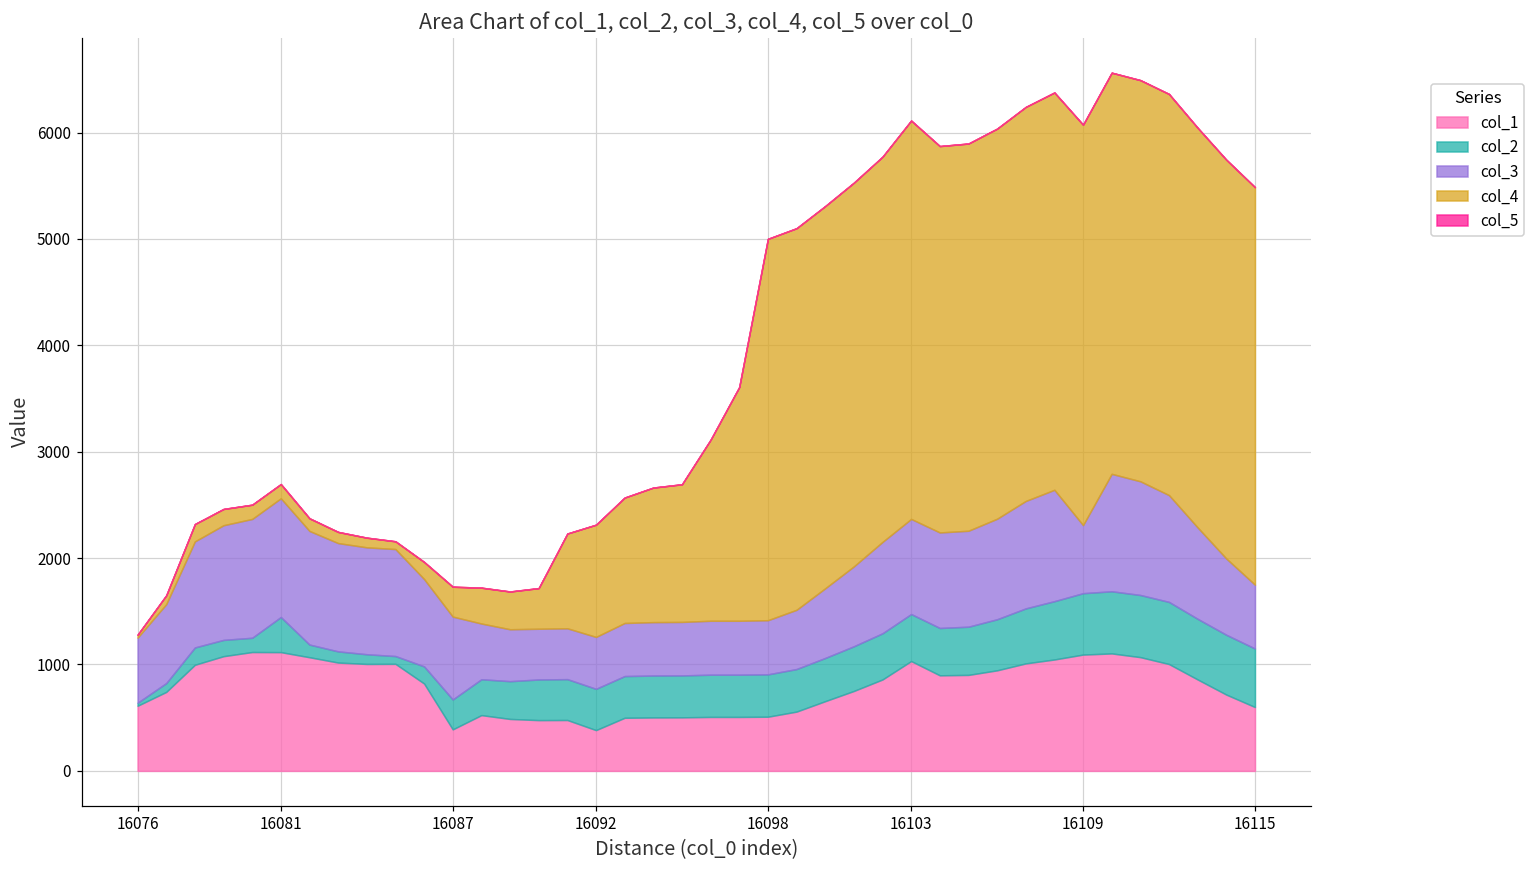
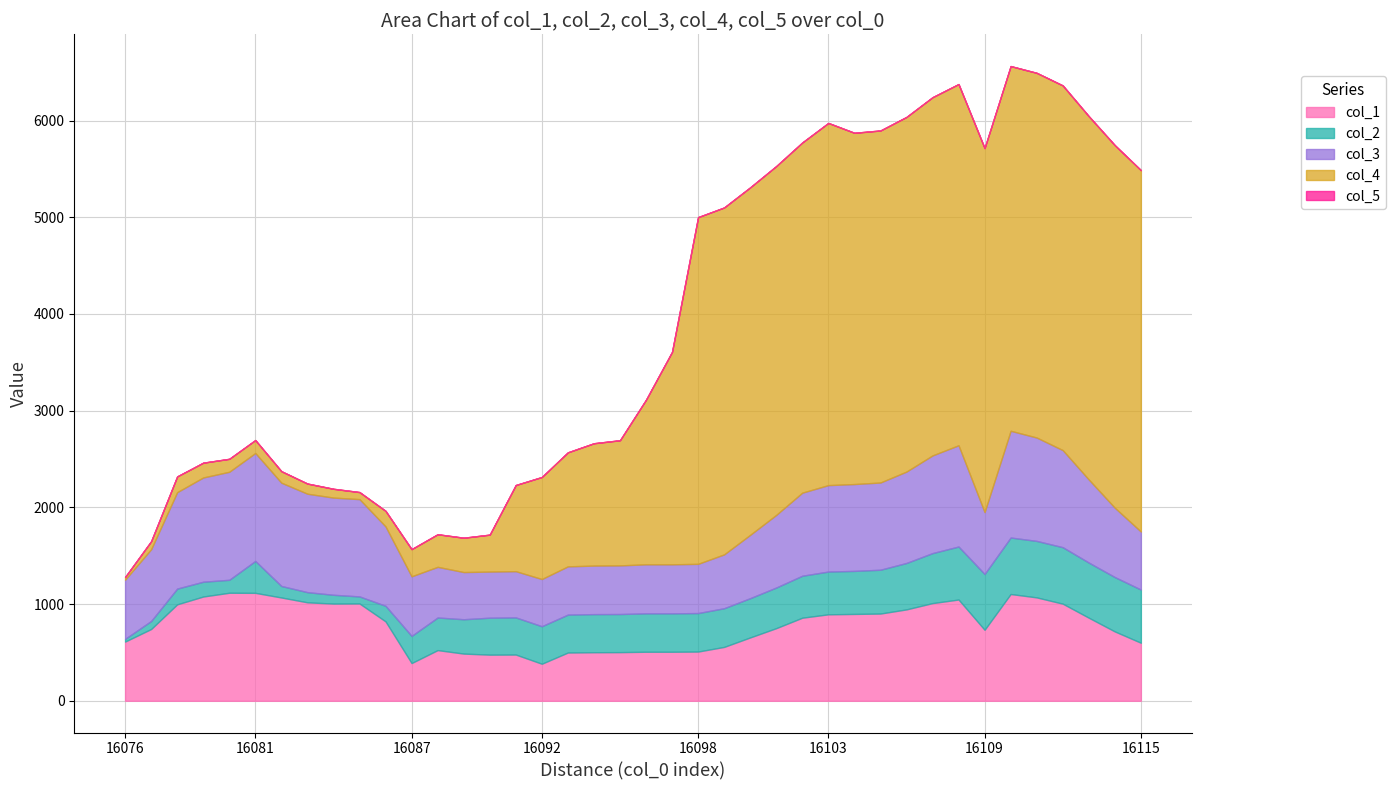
  {
    "col_1": {
      "16076": 600,
      "16081": 1100,
      "16087": 400,
      "16092": 400,
      "16098": 500,
-     "16103": 1000,
-     "16109": 1100,
+     "16103": 900,
+     "16109": 700,
      "16115": 600
    },
    "col_2": {
      "16076": 0,
      "16081": 300,
      "16087": 300,
      "16092": 400,
      "16098": 400,
      "16103": 400,
      "16109": 600,
      "16115": 600
    },
    "col_3": {
      "16076": 600,
      "16081": 1100,
-     "16087": 800,
+     "16087": 600,
      "16092": 500,
      "16098": 500,
      "16103": 900,
      "16109": 600,
      "16115": 600
    },
    "col_5": {
      "16076": 0
    }
  }
